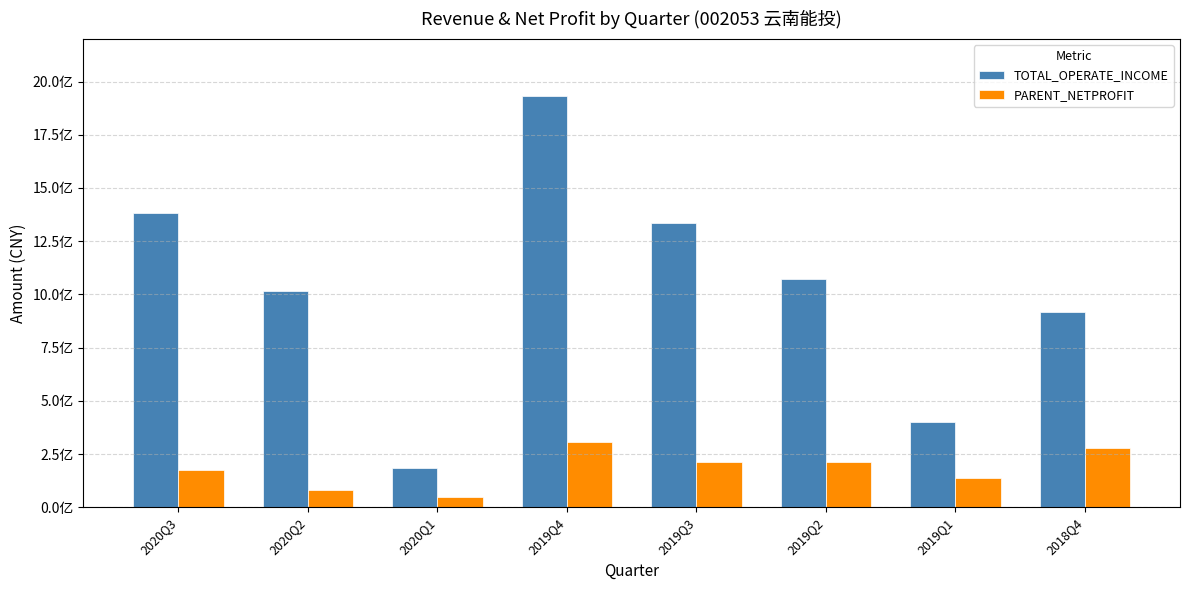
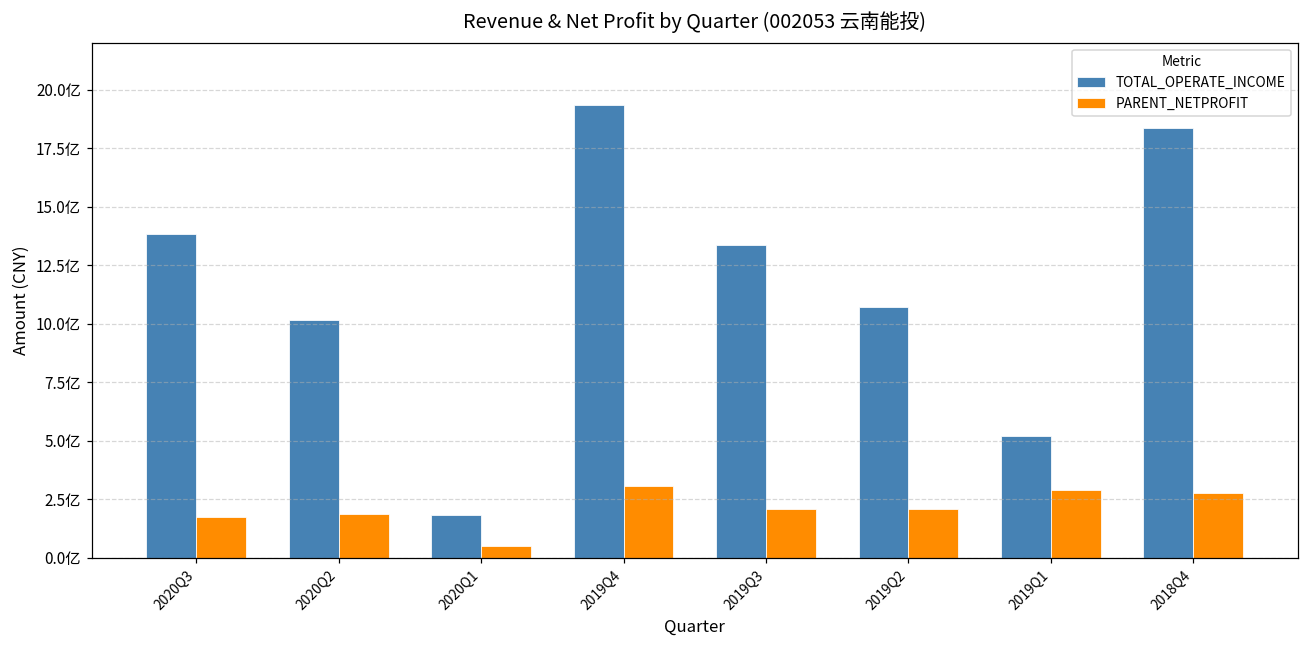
  {
    "TOTAL_OPERATE_INCOME": {
      "2020Q3": "13.8亿",
      "2020Q2": "10.1亿",
      "2020Q1": "1.8亿",
      "2019Q4": "19.3亿",
      "2019Q3": "13.4亿",
      "2019Q2": "10.7亿",
-     "2019Q1": "4.0亿",
-     "2018Q4": "9.2亿"
+     "2019Q1": "5.2亿",
+     "2018Q4": "18.4亿"
    },
    "PARENT_NETPROFIT": {
      "2020Q3": "1.7亿",
-     "2020Q2": "0.8亿",
+     "2020Q2": "1.9亿",
      "2020Q1": "0.5亿",
      "2019Q4": "3.1亿",
      "2019Q3": "2.1亿",
      "2019Q2": "2.1亿",
-     "2019Q1": "1.4亿",
+     "2019Q1": "2.9亿",
      "2018Q4": "2.8亿"
    }
  }
